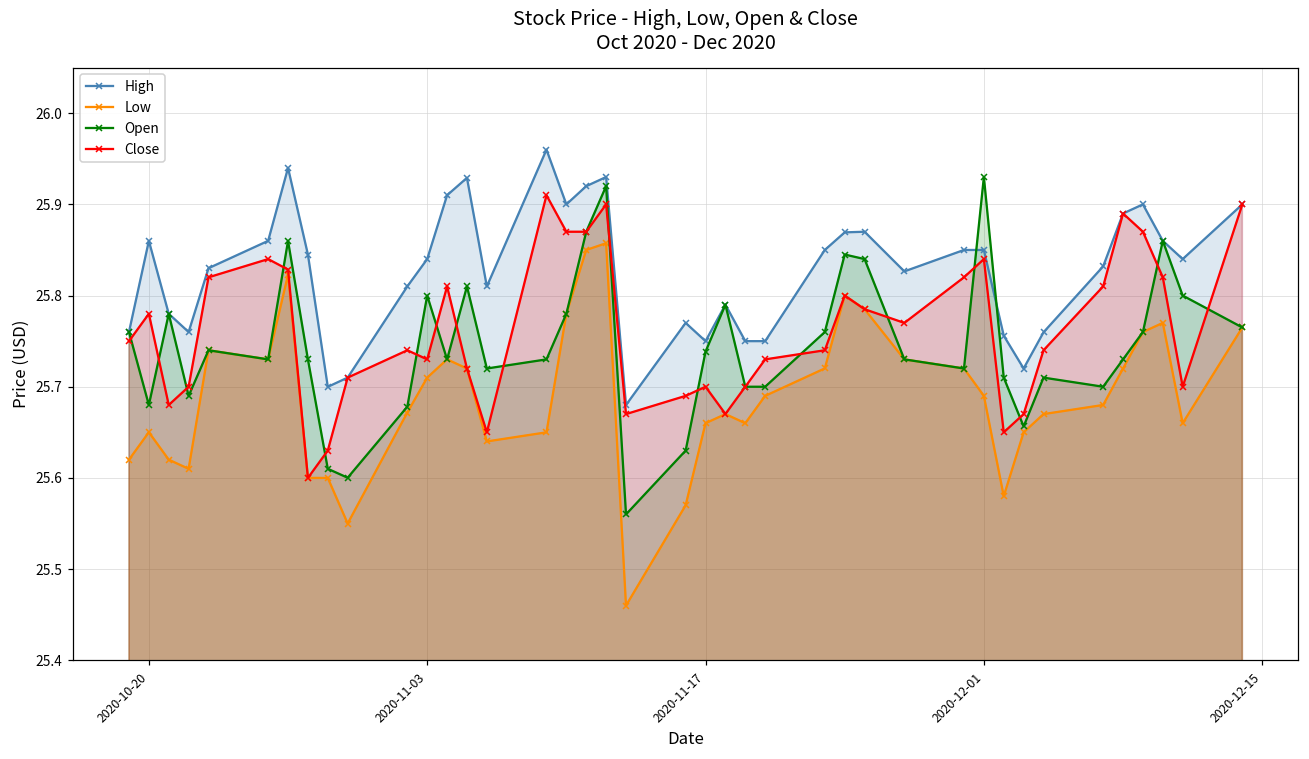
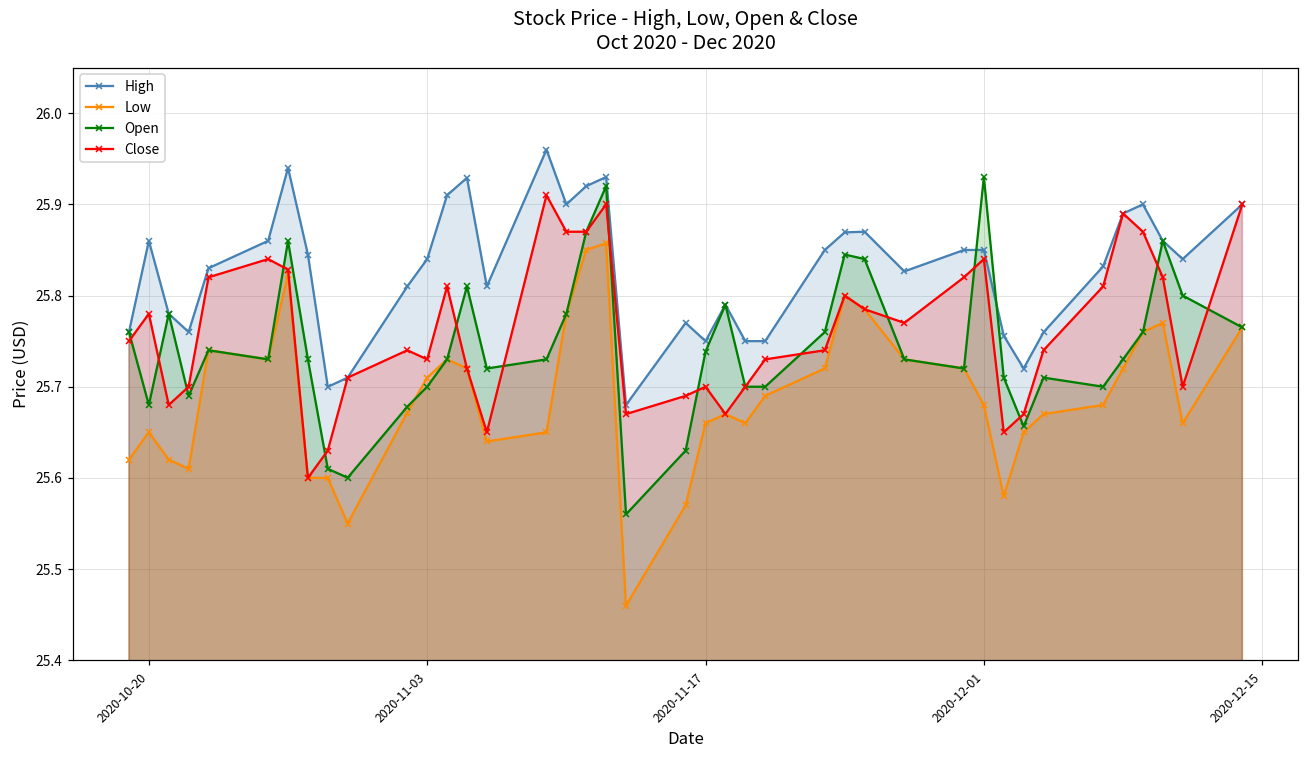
  {
    "High": {
      "2020-10-20": 25.86,
      "2020-11-03": 25.84,
      "2020-11-17": 25.75,
      "2020-12-01": 25.85
    },
    "Low": {
      "2020-10-20": 25.65,
      "2020-11-03": 25.71,
      "2020-11-17": 25.66,
-     "2020-12-01": 25.69
+     "2020-12-01": 25.68
    },
    "Open": {
      "2020-10-20": 25.68,
-     "2020-11-03": 25.8,
+     "2020-11-03": 25.7,
      "2020-11-17": 25.74,
      "2020-12-01": 25.93
    },
    "Close": {
      "2020-10-20": 25.78,
      "2020-11-03": 25.73,
      "2020-11-17": 25.70,
      "2020-12-01": 25.84
    }
  }
